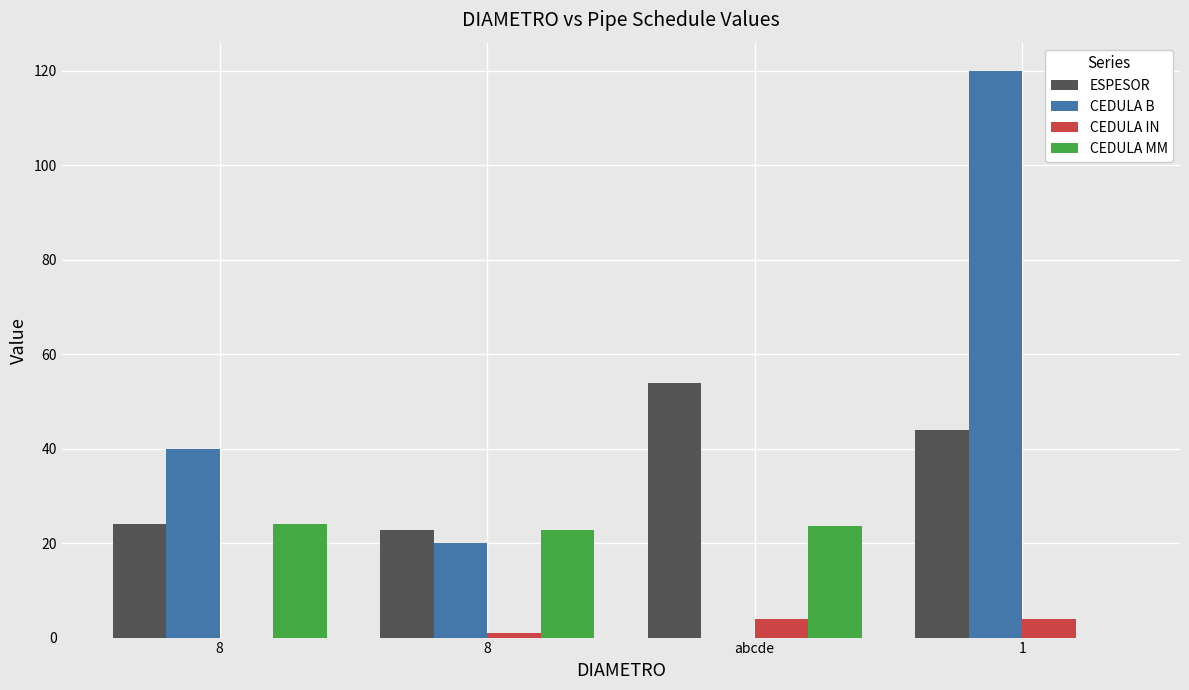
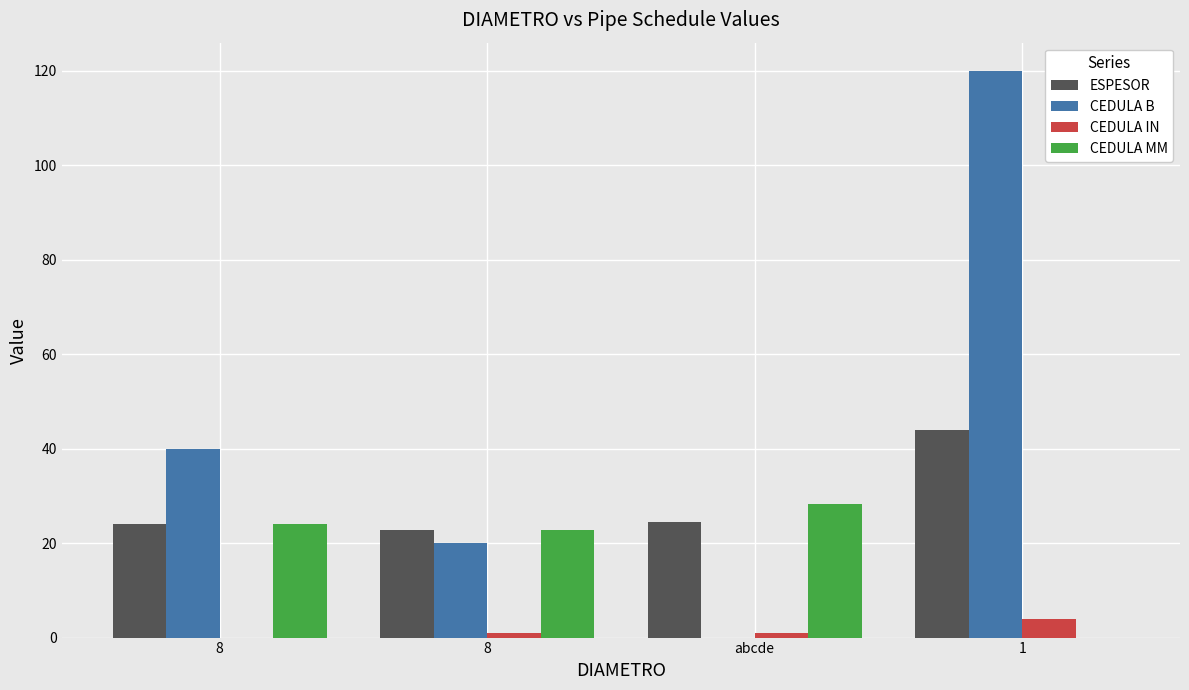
  {
    "ESPESOR": {
-     "abcde": 54,
+     "abcde": 25,
      "1": 44
    },
    "CEDULA B": {
      "abcde": 0,
      "1": 120
    },
    "CEDULA IN": {
-     "abcde": 4,
+     "abcde": 1,
      "1": 4
    },
    "CEDULA MM": {
-     "abcde": 24,
+     "abcde": 28,
      "1": 0
    }
  }
